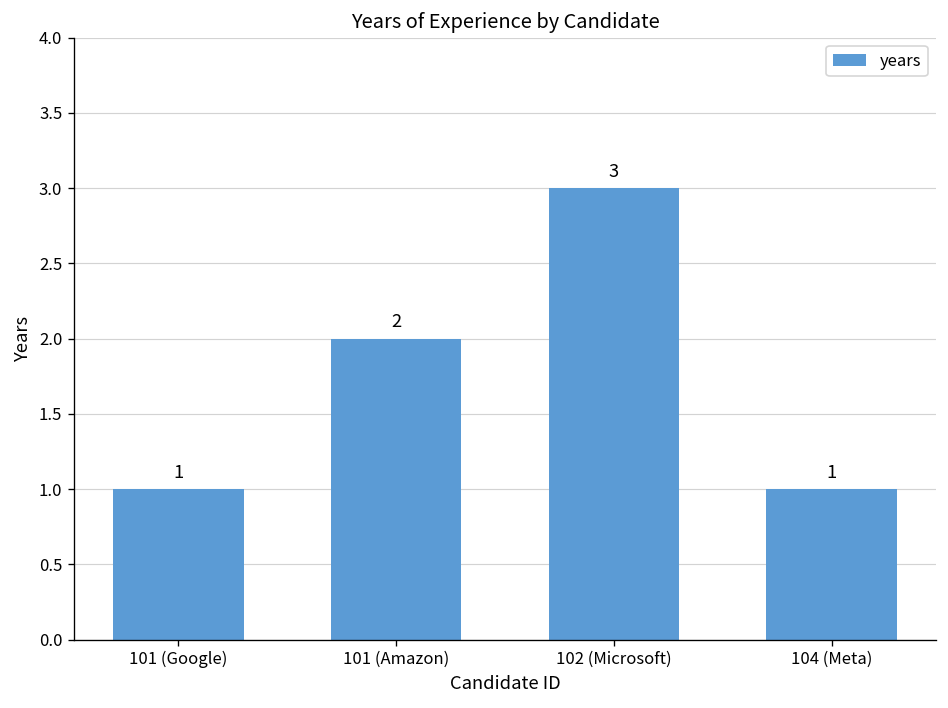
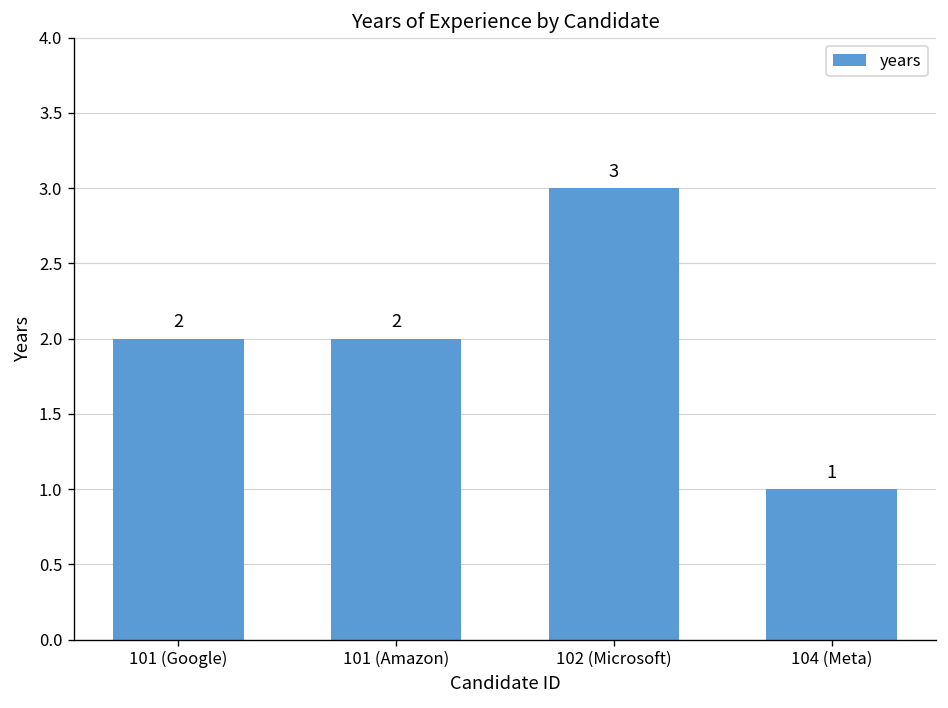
  {
-   "101 (Google)": 1,
+   "101 (Google)": 2,
    "101 (Amazon)": 2,
    "102 (Microsoft)": 3,
    "104 (Meta)": 1
  }
